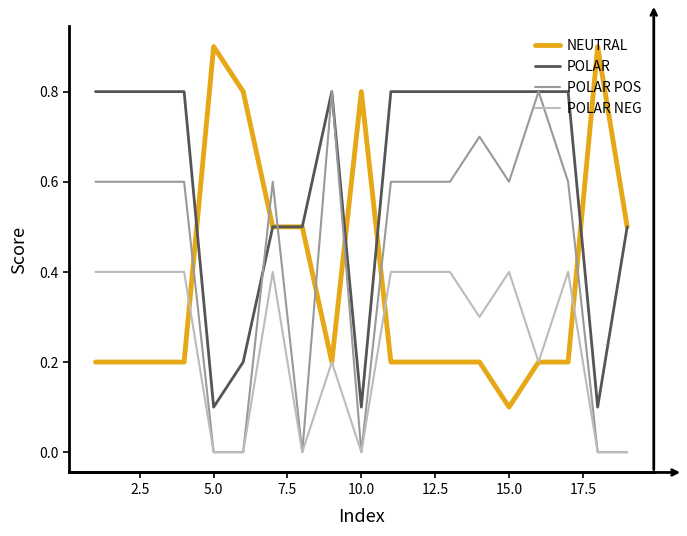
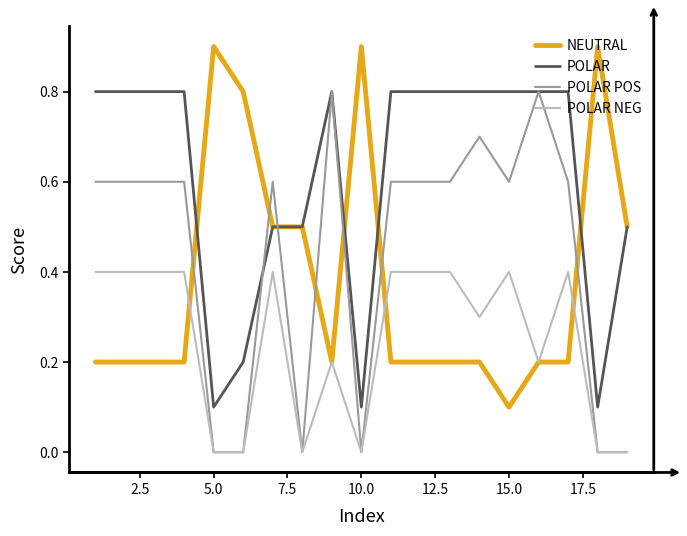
  {
    "NEUTRAL": {
      "5.0": 0.9,
-     "10.0": 0.8,
+     "10.0": 0.9,
      "15.0": 0.1
    },
    "POLAR": {
      "5.0": 0.1,
      "10.0": 0.1,
      "15.0": 0.8
    }
  }
